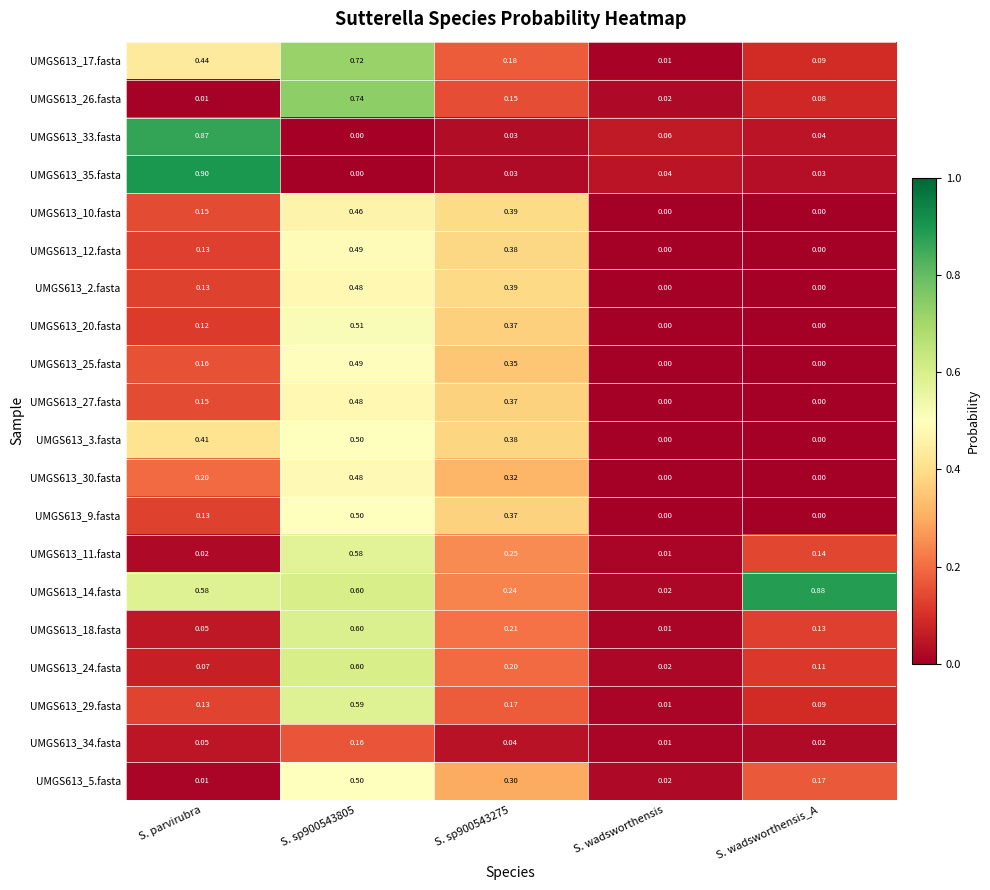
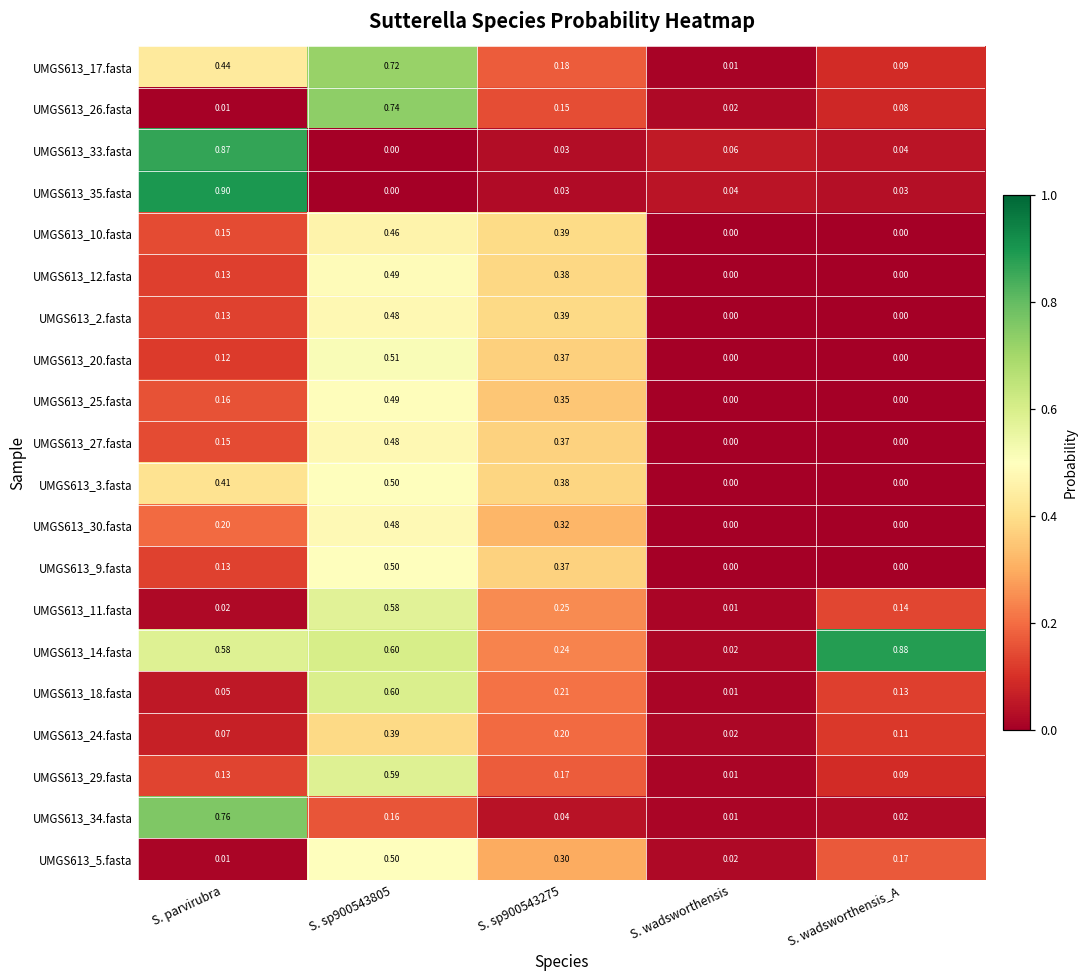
  {
    "UMGS613_17.fasta": {
      "S. parvirubra": 0.44,
      "S. sp900543805": 0.72,
      "S. sp900543275": 0.18,
      "S. wadsworthensis": 0.01,
      "S. wadsworthensis_A": 0.09
    },
    "UMGS613_26.fasta": {
      "S. parvirubra": 0.01,
      "S. sp900543805": 0.74,
      "S. sp900543275": 0.15,
      "S. wadsworthensis": 0.02,
      "S. wadsworthensis_A": 0.08
    },
    "UMGS613_33.fasta": {
      "S. parvirubra": 0.87,
      "S. sp900543805": 0.00,
      "S. sp900543275": 0.03,
      "S. wadsworthensis": 0.06,
      "S. wadsworthensis_A": 0.04
    },
    "UMGS613_35.fasta": {
      "S. parvirubra": 0.90,
      "S. sp900543805": 0.00,
      "S. sp900543275": 0.03,
      "S. wadsworthensis": 0.04,
      "S. wadsworthensis_A": 0.03
    },
    "UMGS613_10.fasta": {
      "S. parvirubra": 0.15,
      "S. sp900543805": 0.46,
      "S. sp900543275": 0.39,
      "S. wadsworthensis": 0.00,
      "S. wadsworthensis_A": 0.00
    },
    "UMGS613_12.fasta": {
      "S. parvirubra": 0.13,
      "S. sp900543805": 0.49,
      "S. sp900543275": 0.38,
      "S. wadsworthensis": 0.00,
      "S. wadsworthensis_A": 0.00
    },
    "UMGS613_2.fasta": {
      "S. parvirubra": 0.13,
      "S. sp900543805": 0.48,
      "S. sp900543275": 0.39,
      "S. wadsworthensis": 0.00,
      "S. wadsworthensis_A": 0.00
    },
    "UMGS613_20.fasta": {
      "S. parvirubra": 0.12,
      "S. sp900543805": 0.51,
      "S. sp900543275": 0.37,
      "S. wadsworthensis": 0.00,
      "S. wadsworthensis_A": 0.00
    },
    "UMGS613_25.fasta": {
      "S. parvirubra": 0.16,
      "S. sp900543805": 0.49,
      "S. sp900543275": 0.35,
      "S. wadsworthensis": 0.00,
      "S. wadsworthensis_A": 0.00
    },
    "UMGS613_27.fasta": {
      "S. parvirubra": 0.15,
      "S. sp900543805": 0.48,
      "S. sp900543275": 0.37,
      "S. wadsworthensis": 0.00,
      "S. wadsworthensis_A": 0.00
    },
    "UMGS613_3.fasta": {
      "S. parvirubra": 0.41,
      "S. sp900543805": 0.50,
      "S. sp900543275": 0.38,
      "S. wadsworthensis": 0.00,
      "S. wadsworthensis_A": 0.00
    },
    "UMGS613_30.fasta": {
      "S. parvirubra": 0.20,
      "S. sp900543805": 0.48,
      "S. sp900543275": 0.32,
      "S. wadsworthensis": 0.00,
      "S. wadsworthensis_A": 0.00
    },
    "UMGS613_9.fasta": {
      "S. parvirubra": 0.13,
      "S. sp900543805": 0.50,
      "S. sp900543275": 0.37,
      "S. wadsworthensis": 0.00,
      "S. wadsworthensis_A": 0.00
    },
    "UMGS613_11.fasta": {
      "S. parvirubra": 0.02,
      "S. sp900543805": 0.58,
      "S. sp900543275": 0.25,
      "S. wadsworthensis": 0.01,
      "S. wadsworthensis_A": 0.14
    },
    "UMGS613_14.fasta": {
      "S. parvirubra": 0.58,
      "S. sp900543805": 0.60,
      "S. sp900543275": 0.24,
      "S. wadsworthensis": 0.02,
      "S. wadsworthensis_A": 0.88
    },
    "UMGS613_18.fasta": {
      "S. parvirubra": 0.05,
      "S. sp900543805": 0.60,
      "S. sp900543275": 0.21,
      "S. wadsworthensis": 0.01,
      "S. wadsworthensis_A": 0.13
    },
    "UMGS613_24.fasta": {
      "S. parvirubra": 0.07,
-     "S. sp900543805": 0.60,
+     "S. sp900543805": 0.39,
      "S. sp900543275": 0.20,
      "S. wadsworthensis": 0.02,
      "S. wadsworthensis_A": 0.11
    },
    "UMGS613_29.fasta": {
      "S. parvirubra": 0.13,
      "S. sp900543805": 0.59,
      "S. sp900543275": 0.17,
      "S. wadsworthensis": 0.01,
      "S. wadsworthensis_A": 0.09
    },
    "UMGS613_34.fasta": {
-     "S. parvirubra": 0.05,
+     "S. parvirubra": 0.76,
      "S. sp900543805": 0.16,
      "S. sp900543275": 0.04,
      "S. wadsworthensis": 0.01,
      "S. wadsworthensis_A": 0.02
    },
    "UMGS613_5.fasta": {
      "S. parvirubra": 0.01,
      "S. sp900543805": 0.50,
      "S. sp900543275": 0.30,
      "S. wadsworthensis": 0.02,
      "S. wadsworthensis_A": 0.17
    }
  }
